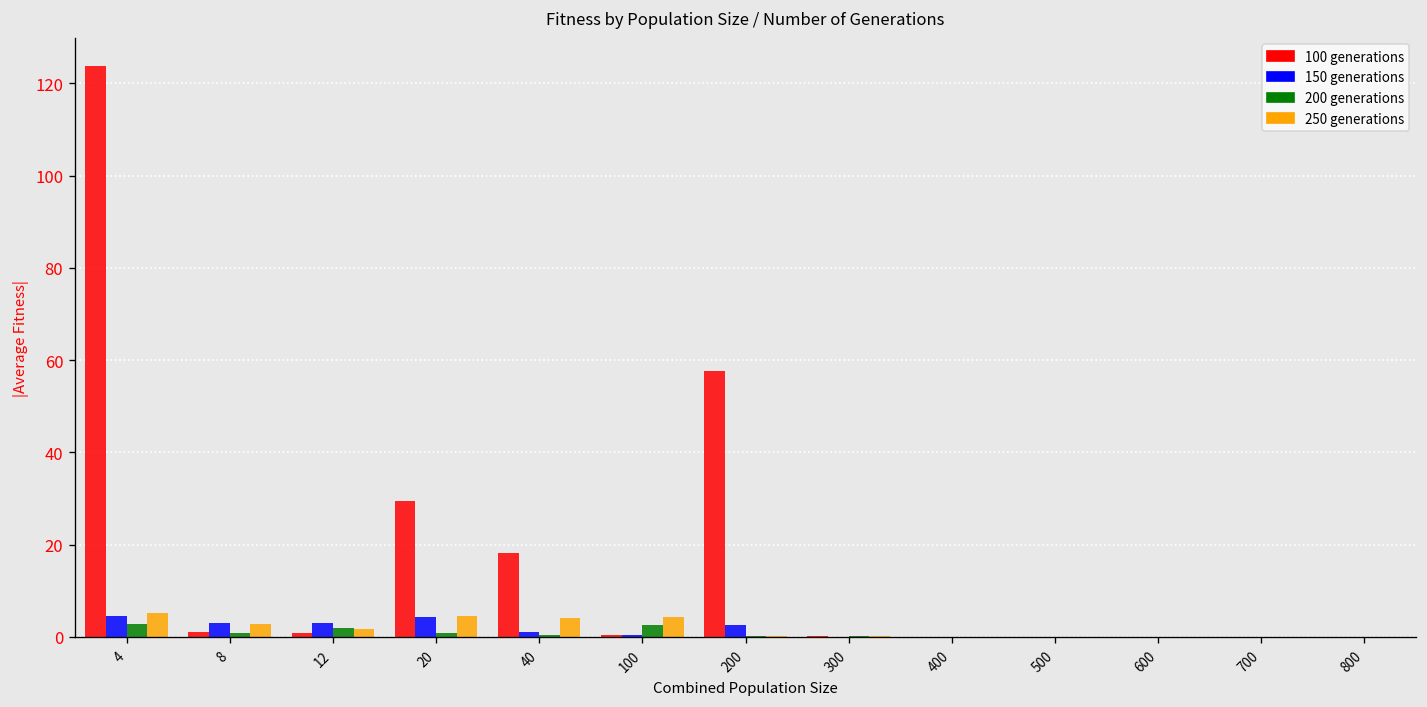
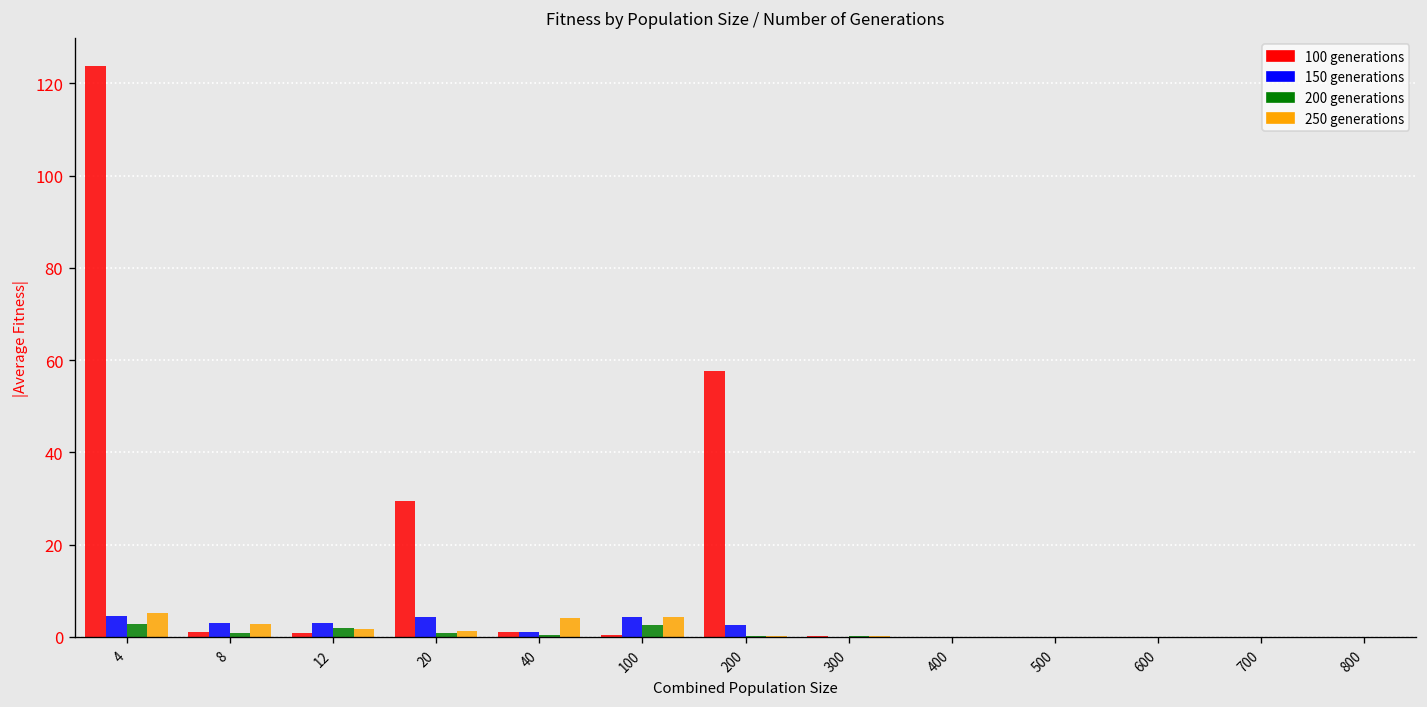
  {
    "100 generations": {
      "4": 124,
      "8": 1,
      "12": 1,
      "20": 29,
-     "40": 18,
+     "40": 1,
      "200": 58
    },
    "150 generations": {
      "4": 5,
      "8": 3,
      "12": 3,
      "20": 4,
      "40": 1,
-     "100": 0,
+     "100": 4,
      "200": 3
    },
    "200 generations": {
      "4": 3,
      "8": 1,
      "12": 2,
      "20": 1,
      "100": 2
    },
    "250 generations": {
      "4": 5,
      "8": 3,
      "12": 2,
-     "20": 5,
+     "20": 1,
      "40": 4,
      "100": 4
    }
  }
